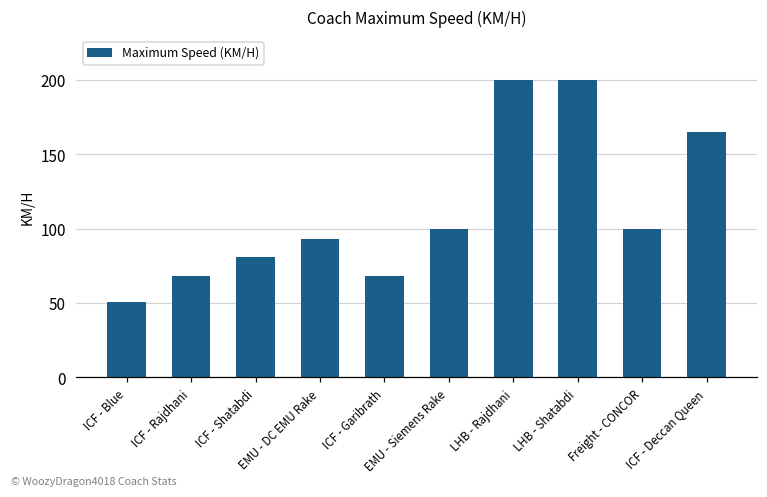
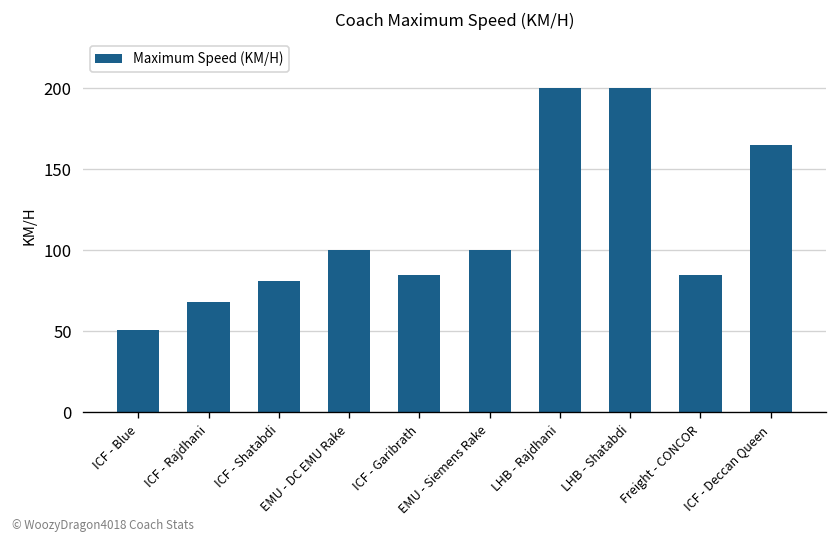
  {
    "ICF - Blue": 51,
    "ICF - Rajdhani": 68,
    "ICF - Shatabdi": 81,
-   "EMU - DC EMU Rake": 93,
-   "ICF - Garibrath": 68,
+   "EMU - DC EMU Rake": 100,
+   "ICF - Garibrath": 85,
    "EMU - Siemens Rake": 100,
    "LHB - Rajdhani": 200,
    "LHB - Shatabdi": 200,
-   "Freight - CONCOR": 100,
+   "Freight - CONCOR": 85,
    "ICF - Deccan Queen": 165
  }
